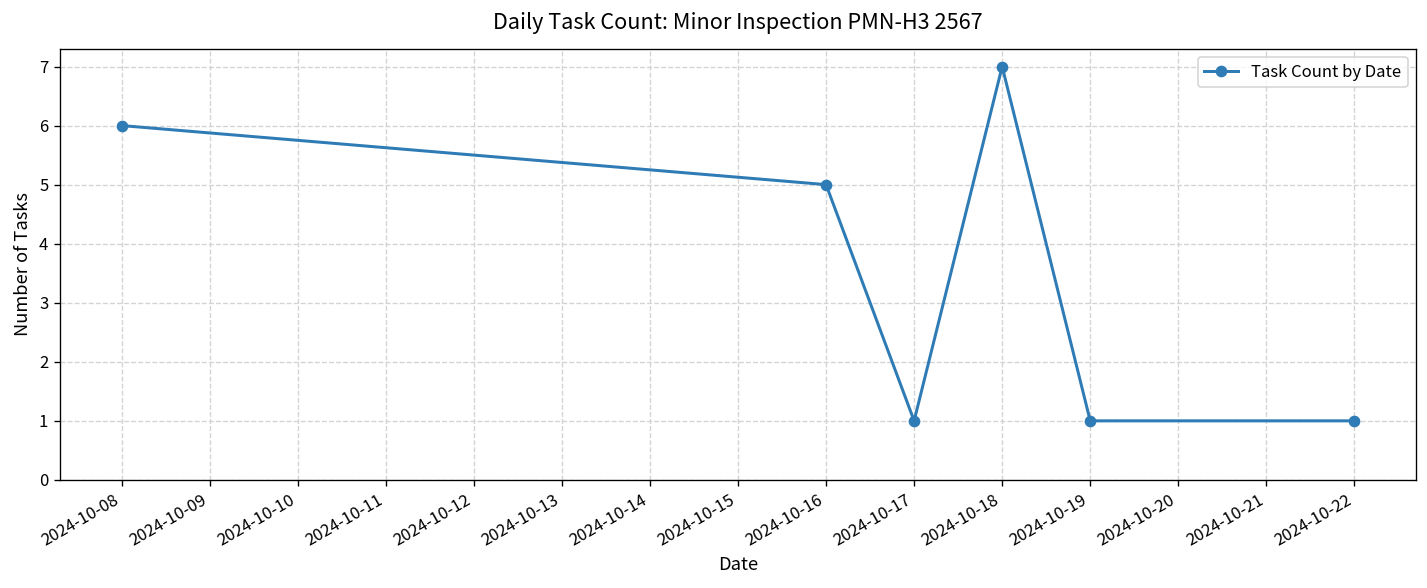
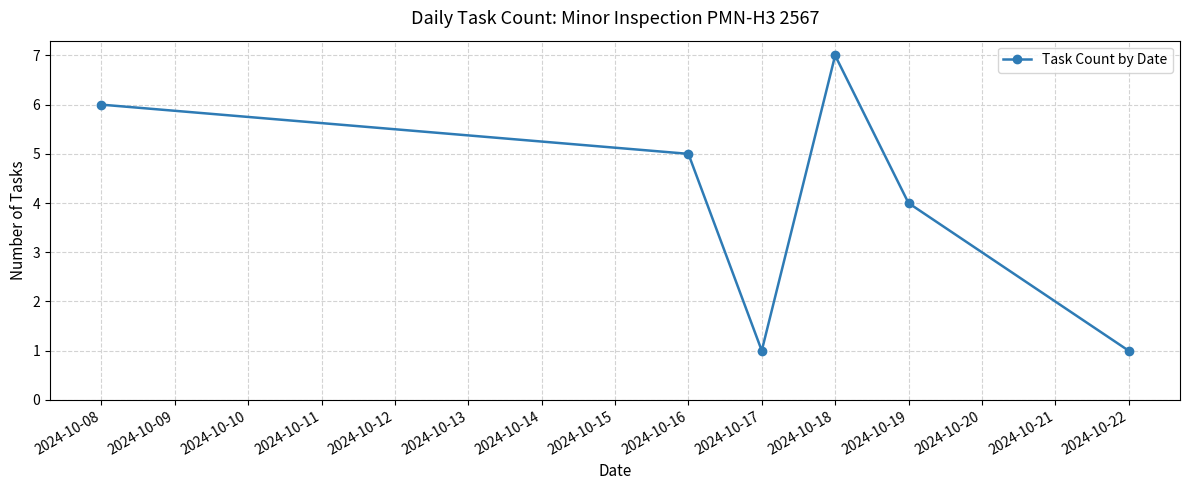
  {
    "2024-10-08": 6,
    "2024-10-16": 5,
    "2024-10-17": 1,
    "2024-10-18": 7,
-   "2024-10-19": 1,
+   "2024-10-19": 4,
    "2024-10-22": 1
  }
